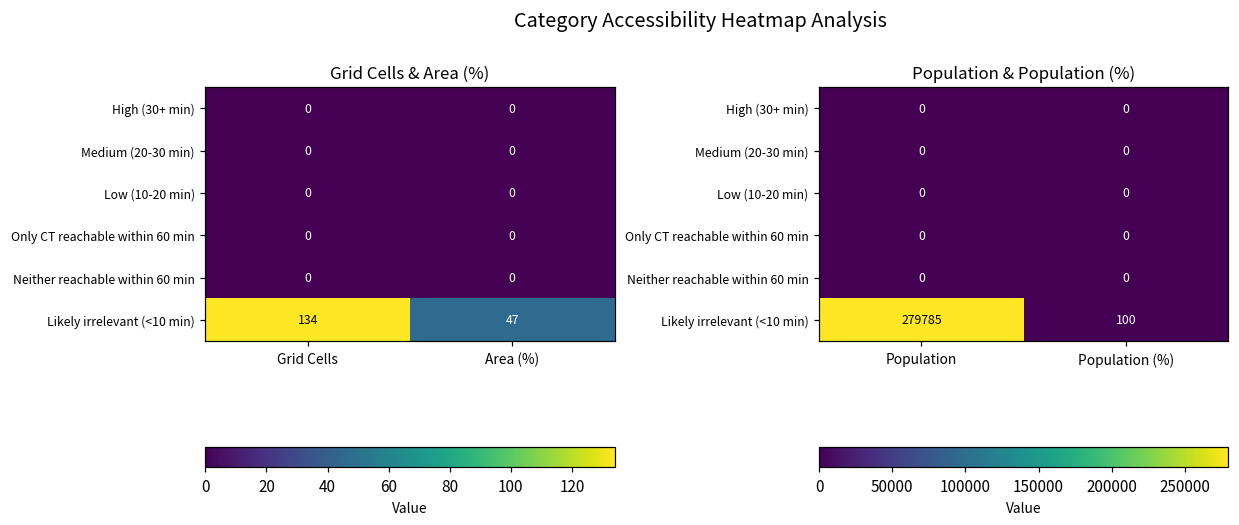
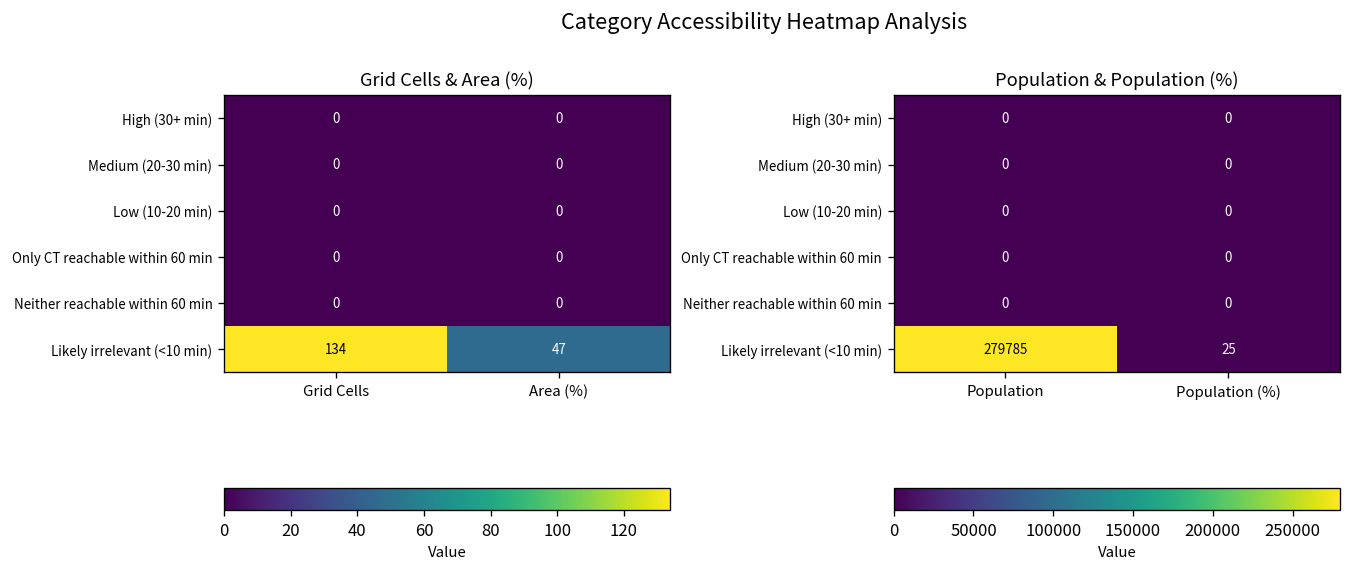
  {
    "Grid Cells & Area (%)": {
      "High (30+ min)": {
        "Grid Cells": 0,
        "Area (%)": 0
      },
      "Medium (20-30 min)": {
        "Grid Cells": 0,
        "Area (%)": 0
      },
      "Low (10-20 min)": {
        "Grid Cells": 0,
        "Area (%)": 0
      },
      "Only CT reachable within 60 min": {
        "Grid Cells": 0,
        "Area (%)": 0
      },
      "Neither reachable within 60 min": {
        "Grid Cells": 0,
        "Area (%)": 0
      },
      "Likely irrelevant (<10 min)": {
        "Grid Cells": 134,
        "Area (%)": 47
      }
    },
    "Population & Population (%)": {
      "High (30+ min)": {
        "Population": 0,
        "Population (%)": 0
      },
      "Medium (20-30 min)": {
        "Population": 0,
        "Population (%)": 0
      },
      "Low (10-20 min)": {
        "Population": 0,
        "Population (%)": 0
      },
      "Only CT reachable within 60 min": {
        "Population": 0,
        "Population (%)": 0
      },
      "Neither reachable within 60 min": {
        "Population": 0,
        "Population (%)": 0
      },
      "Likely irrelevant (<10 min)": {
        "Population": 279785,
-       "Population (%)": 100
+       "Population (%)": 25
      }
    }
  }
